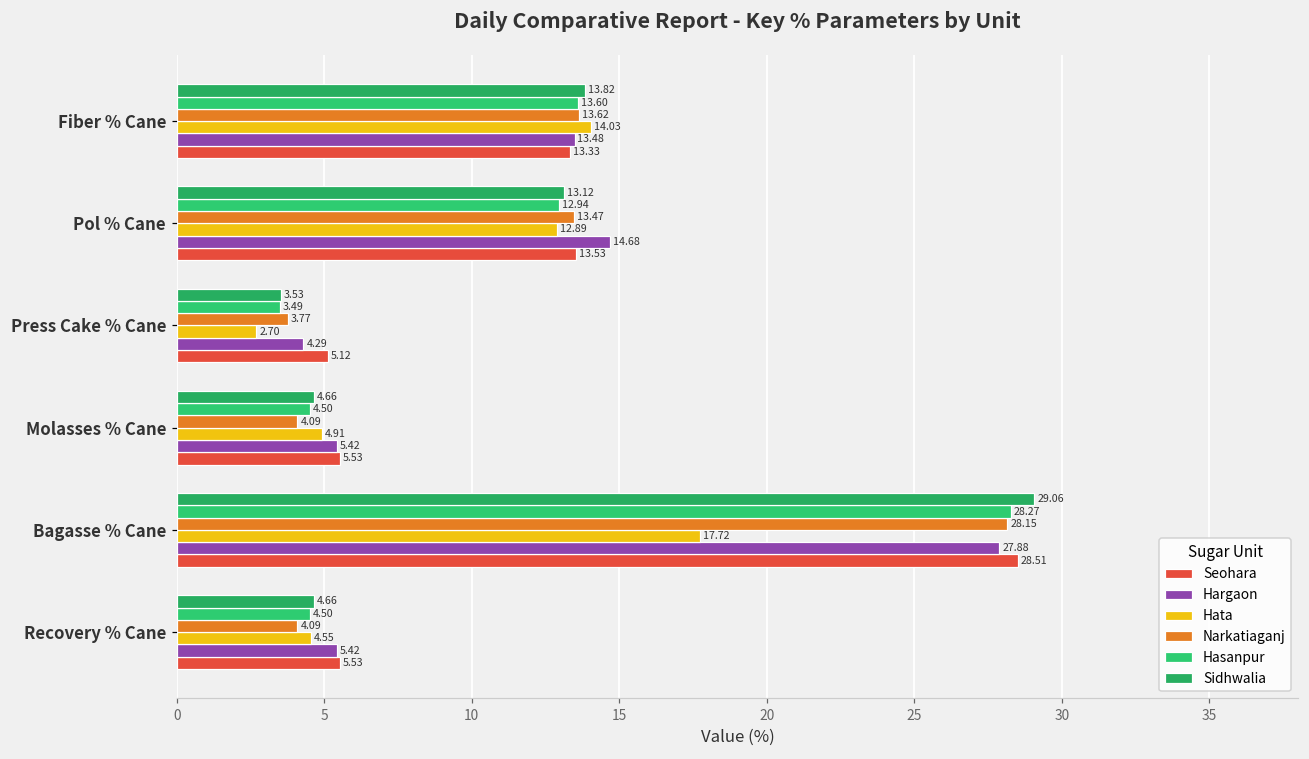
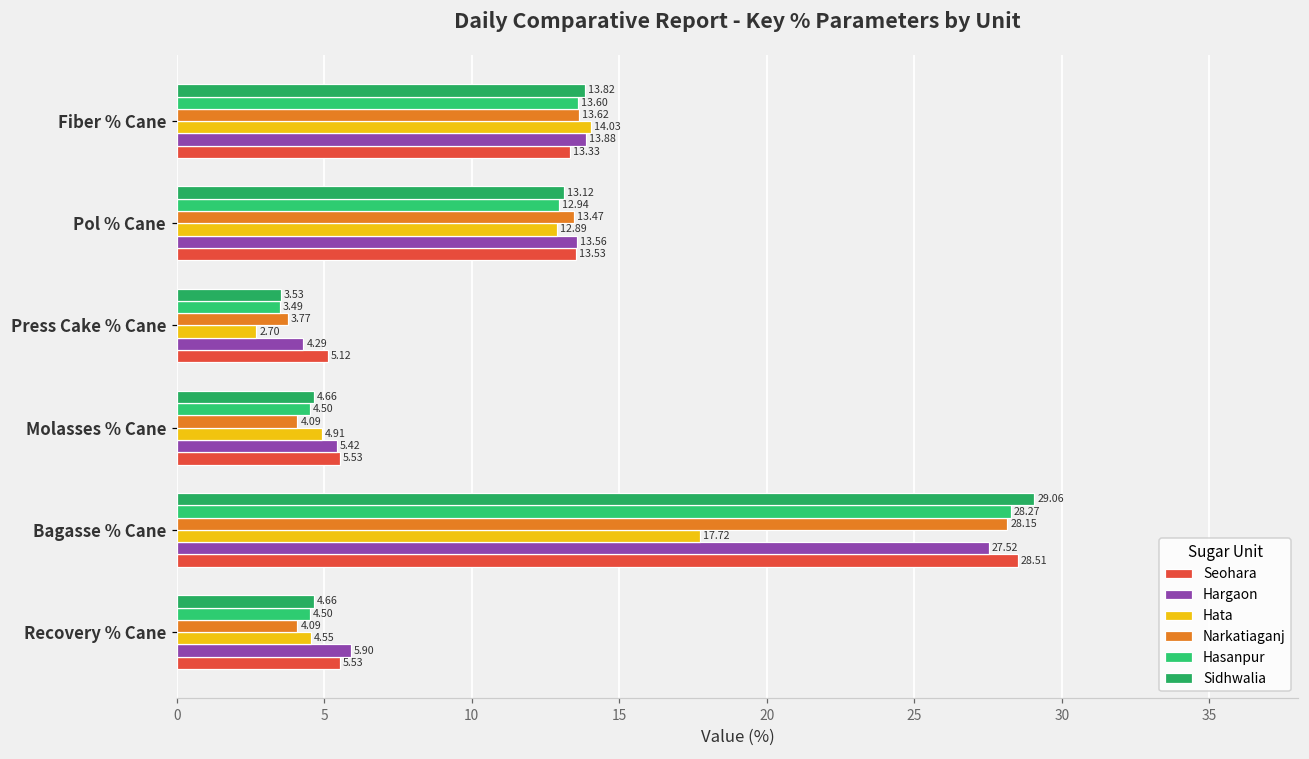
  {
    "Hargaon": {
-     "Fiber % Cane": 13.48,
-     "Pol % Cane": 14.68,
+     "Fiber % Cane": 13.88,
+     "Pol % Cane": 13.56,
      "Press Cake % Cane": 4.29,
      "Molasses % Cane": 5.42,
-     "Bagasse % Cane": 27.88,
-     "Recovery % Cane": 5.42
+     "Bagasse % Cane": 27.52,
+     "Recovery % Cane": 5.90
    },
    "Hata": {
      "Fiber % Cane": 14.03,
      "Pol % Cane": 12.89,
      "Press Cake % Cane": 2.70,
      "Molasses % Cane": 4.91,
      "Bagasse % Cane": 17.72,
      "Recovery % Cane": 4.55
    }
  }
